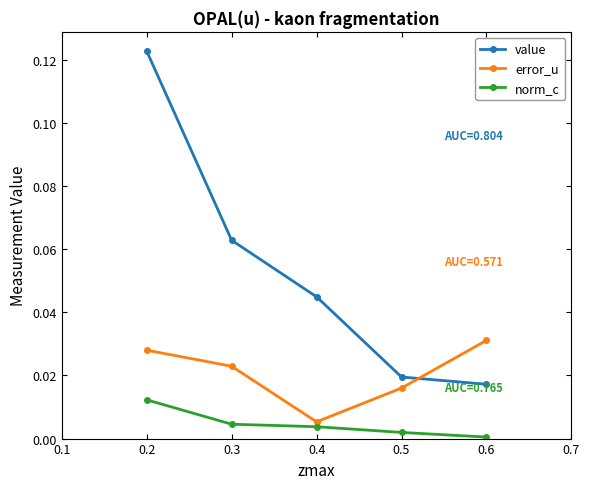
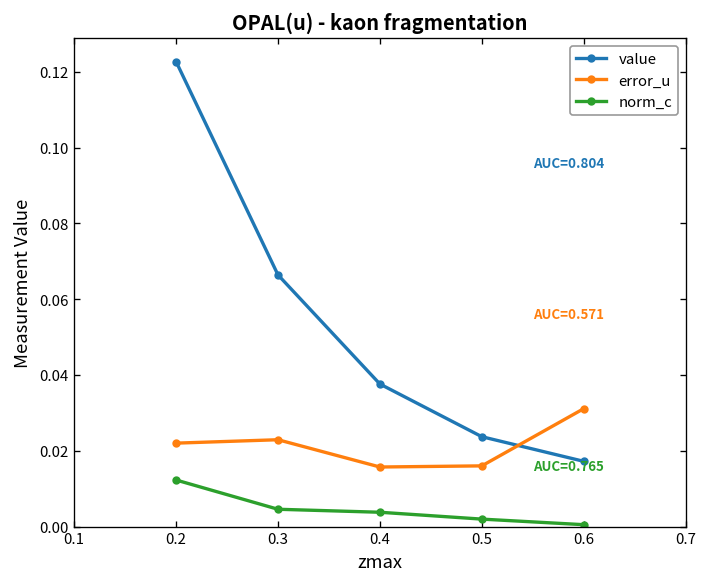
  {
    "value": {
      "0.2": 0.123,
-     "0.3": 0.063,
-     "0.4": 0.045,
-     "0.5": 0.020
+     "0.3": 0.066,
+     "0.4": 0.038,
+     "0.5": 0.024
    },
    "error_u": {
-     "0.2": 0.028,
+     "0.2": 0.022,
      "0.3": 0.023,
-     "0.4": 0.005,
+     "0.4": 0.016,
      "0.5": 0.016,
      "0.6": 0.031
    },
    "norm_c": {
      "0.2": 0.012,
      "0.3": 0.005,
      "0.4": 0.004,
      "0.5": 0.002,
      "0.6": 0.000
    }
  }
